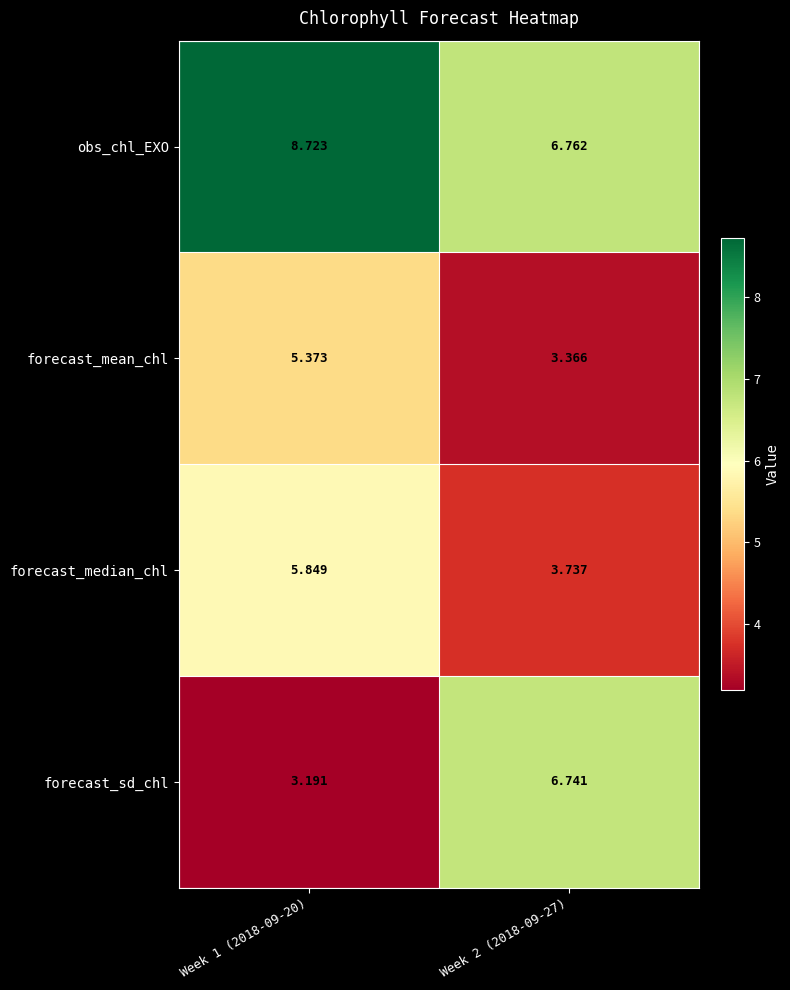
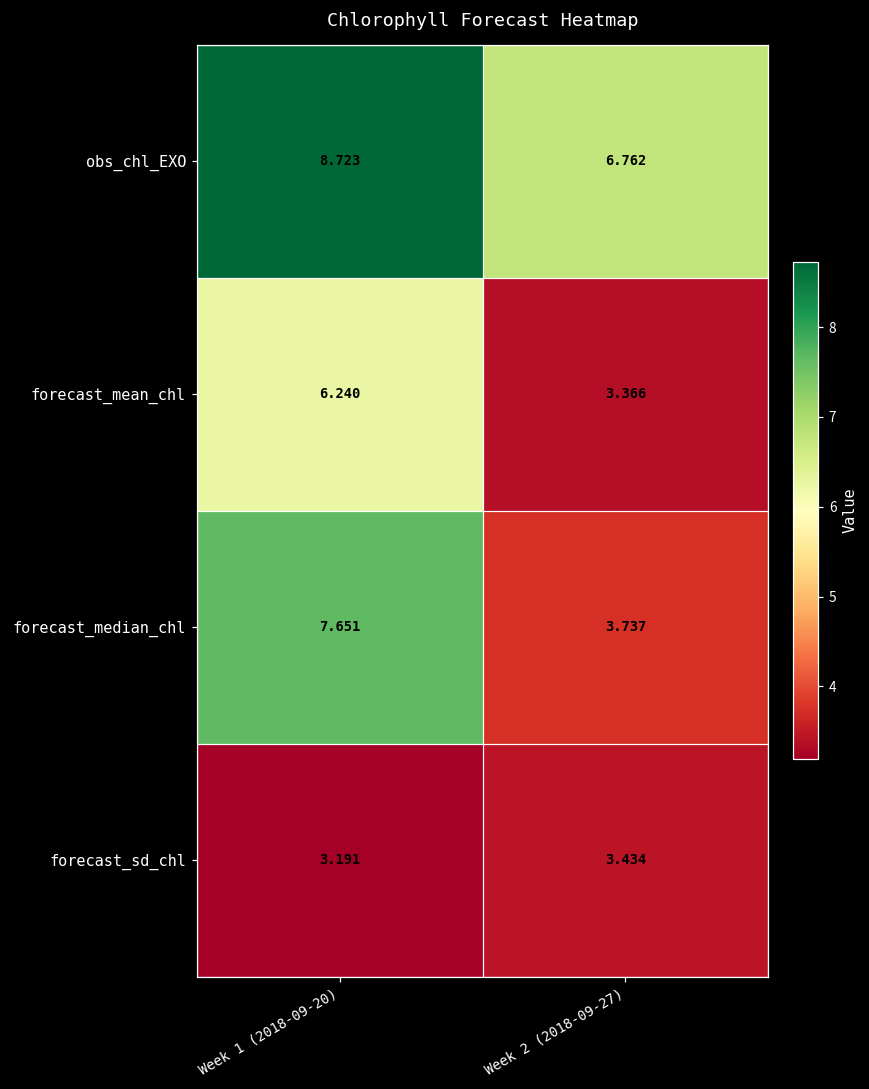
  {
    "obs_chl_EXO": {
      "Week 1 (2018-09-20)": 8.723,
      "Week 2 (2018-09-27)": 6.762
    },
    "forecast_mean_chl": {
-     "Week 1 (2018-09-20)": 5.373,
+     "Week 1 (2018-09-20)": 6.240,
      "Week 2 (2018-09-27)": 3.366
    },
    "forecast_median_chl": {
-     "Week 1 (2018-09-20)": 5.849,
+     "Week 1 (2018-09-20)": 7.651,
      "Week 2 (2018-09-27)": 3.737
    },
    "forecast_sd_chl": {
      "Week 1 (2018-09-20)": 3.191,
-     "Week 2 (2018-09-27)": 6.741
+     "Week 2 (2018-09-27)": 3.434
    }
  }
